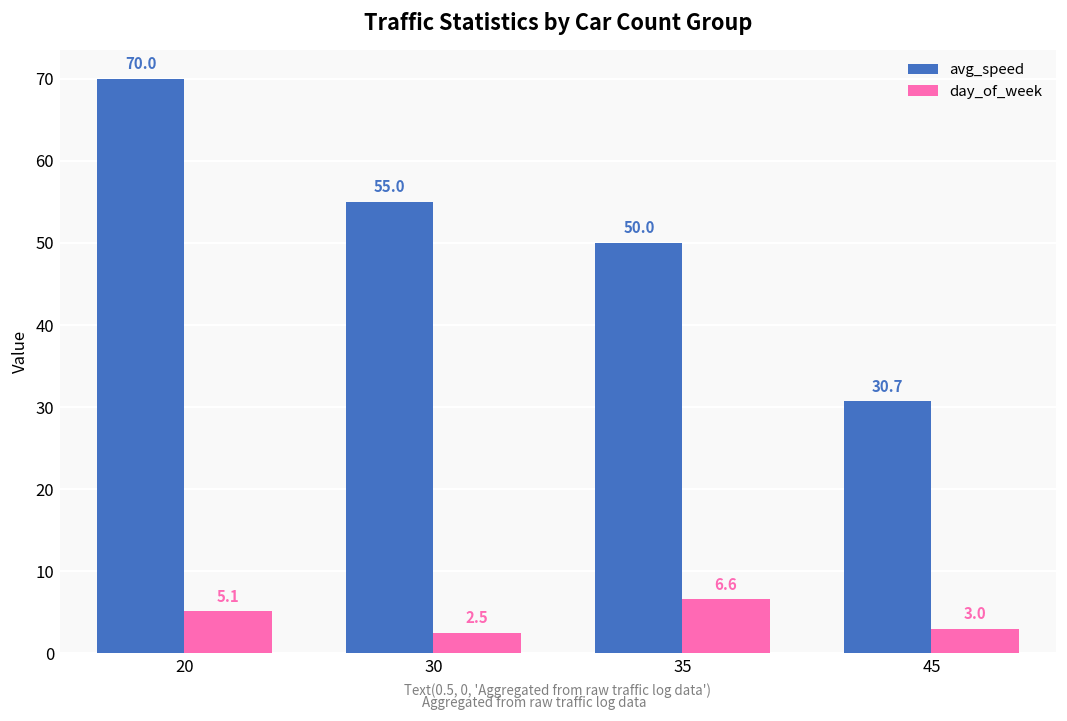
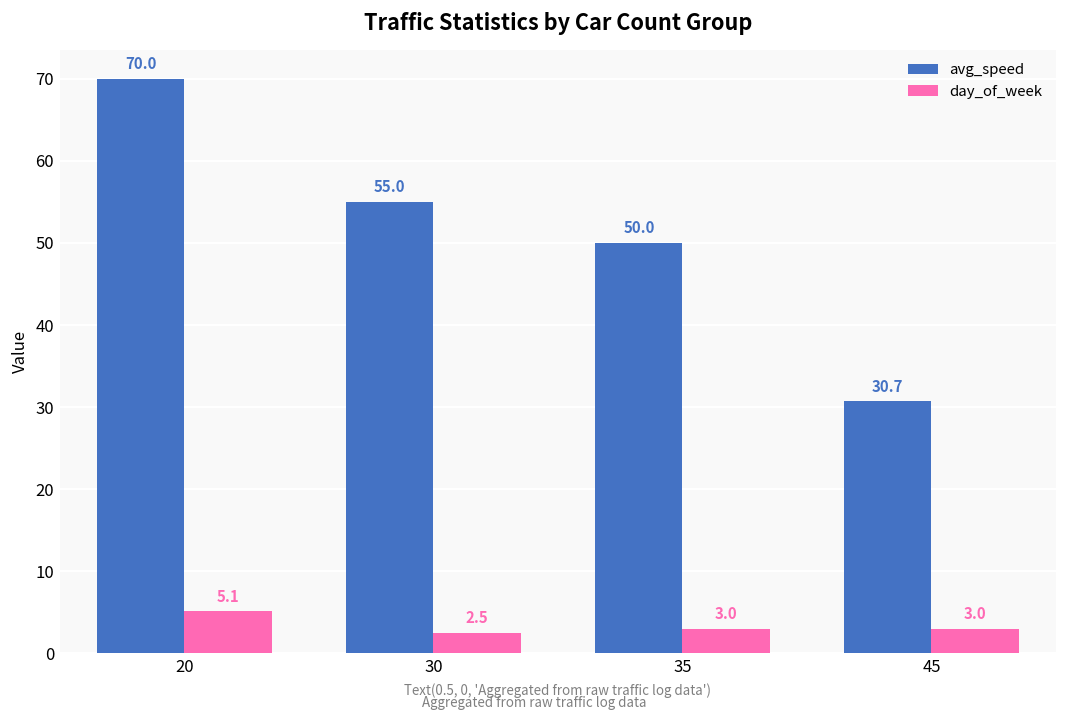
  {
    "avg_speed": {
      "20": 70.0,
      "30": 55.0,
      "35": 50.0,
      "45": 30.7
    },
    "day_of_week": {
      "20": 5.1,
      "30": 2.5,
-     "35": 6.6,
+     "35": 3.0,
      "45": 3.0
    }
  }
